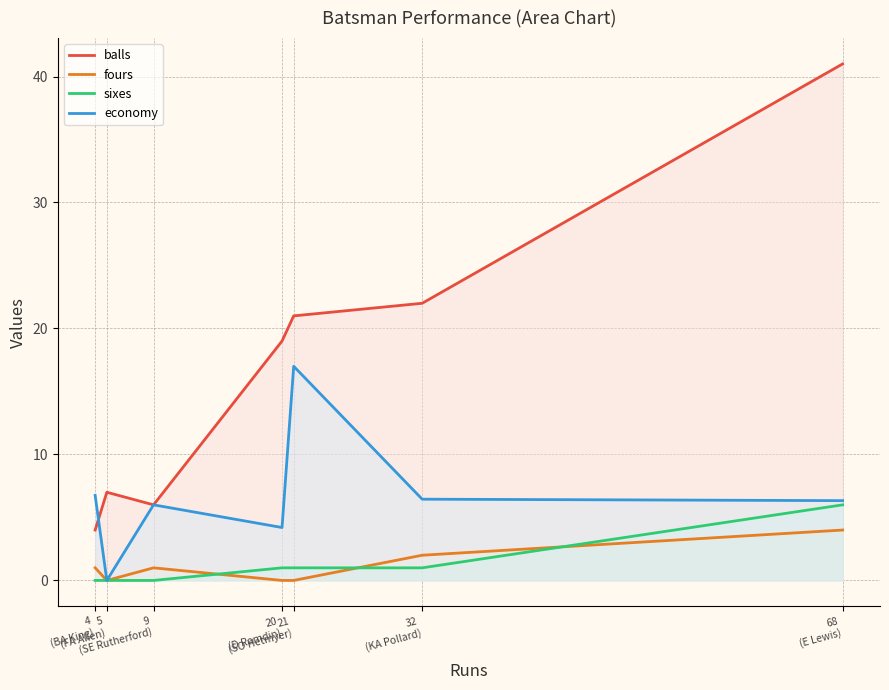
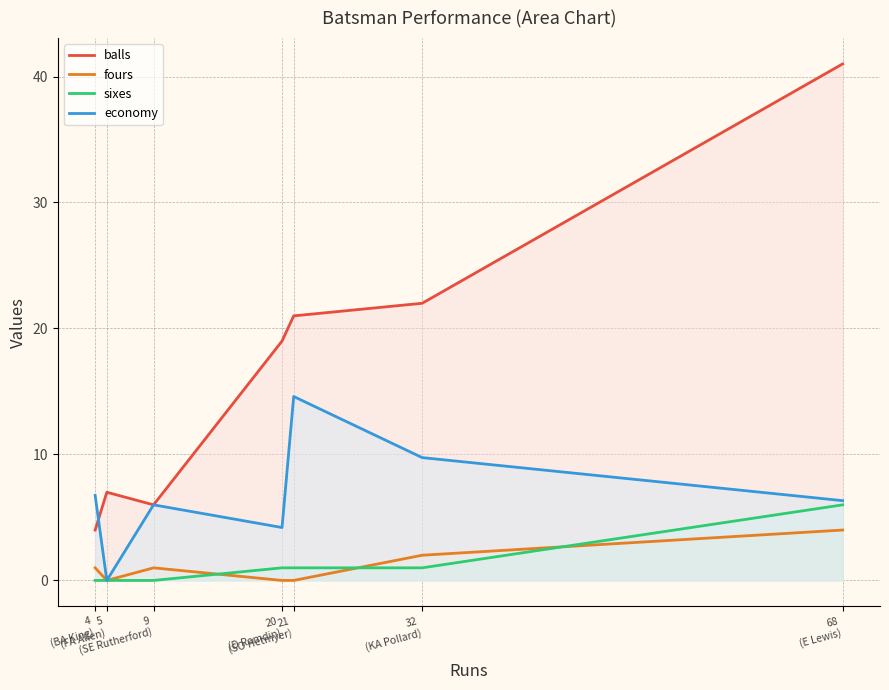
  {
    "sixes": {
      "4 (BA King)": 0.0,
      "9 (SE Rutherford)": 0.0,
      "20 (D Ramdin)": 1.0,
      "21 (SO Hetmyer)": 1.0,
      "32 (KA Pollard)": 1.0,
      "68 (E Lewis)": 6.0
    },
    "economy": {
      "4 (BA King)": 6.8,
      "20 (D Ramdin)": 4.2,
-     "21 (SO Hetmyer)": 17.0,
-     "32 (KA Pollard)": 6.5,
+     "21 (SO Hetmyer)": 14.6,
+     "32 (KA Pollard)": 9.8,
      "68 (E Lewis)": 6.3
    }
  }
